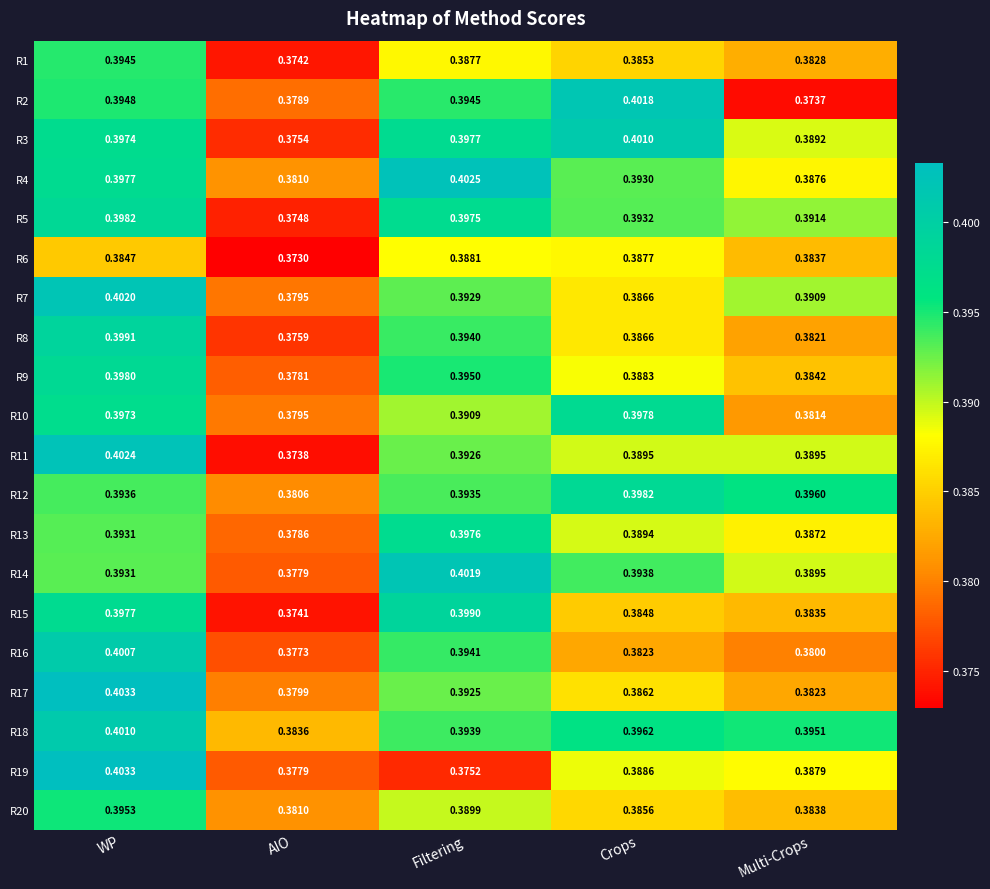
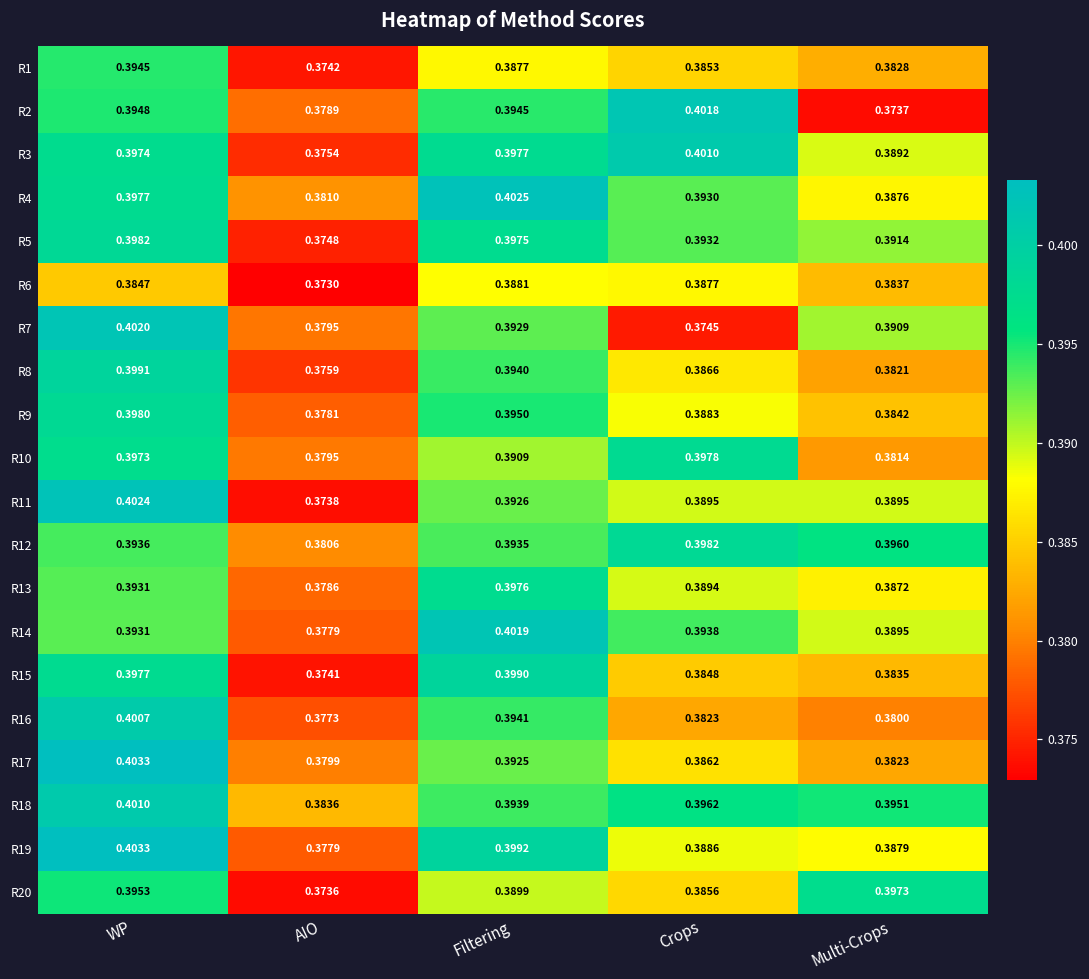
  {
    "R1": {
      "WP": 0.3945,
      "AIO": 0.3742,
      "Filtering": 0.3877,
      "Crops": 0.3853,
      "Multi-Crops": 0.3828
    },
    "R2": {
      "WP": 0.3948,
      "AIO": 0.3789,
      "Filtering": 0.3945,
      "Crops": 0.4018,
      "Multi-Crops": 0.3737
    },
    "R3": {
      "WP": 0.3974,
      "AIO": 0.3754,
      "Filtering": 0.3977,
      "Crops": 0.4010,
      "Multi-Crops": 0.3892
    },
    "R4": {
      "WP": 0.3977,
      "AIO": 0.3810,
      "Filtering": 0.4025,
      "Crops": 0.3930,
      "Multi-Crops": 0.3876
    },
    "R5": {
      "WP": 0.3982,
      "AIO": 0.3748,
      "Filtering": 0.3975,
      "Crops": 0.3932,
      "Multi-Crops": 0.3914
    },
    "R6": {
      "WP": 0.3847,
      "AIO": 0.3730,
      "Filtering": 0.3881,
      "Crops": 0.3877,
      "Multi-Crops": 0.3837
    },
    "R7": {
      "WP": 0.4020,
      "AIO": 0.3795,
      "Filtering": 0.3929,
-     "Crops": 0.3866,
+     "Crops": 0.3745,
      "Multi-Crops": 0.3909
    },
    "R8": {
      "WP": 0.3991,
      "AIO": 0.3759,
      "Filtering": 0.3940,
      "Crops": 0.3866,
      "Multi-Crops": 0.3821
    },
    "R9": {
      "WP": 0.3980,
      "AIO": 0.3781,
      "Filtering": 0.3950,
      "Crops": 0.3883,
      "Multi-Crops": 0.3842
    },
    "R10": {
      "WP": 0.3973,
      "AIO": 0.3795,
      "Filtering": 0.3909,
      "Crops": 0.3978,
      "Multi-Crops": 0.3814
    },
    "R11": {
      "WP": 0.4024,
      "AIO": 0.3738,
      "Filtering": 0.3926,
      "Crops": 0.3895,
      "Multi-Crops": 0.3895
    },
    "R12": {
      "WP": 0.3936,
      "AIO": 0.3806,
      "Filtering": 0.3935,
      "Crops": 0.3982,
      "Multi-Crops": 0.3960
    },
    "R13": {
      "WP": 0.3931,
      "AIO": 0.3786,
      "Filtering": 0.3976,
      "Crops": 0.3894,
      "Multi-Crops": 0.3872
    },
    "R14": {
      "WP": 0.3931,
      "AIO": 0.3779,
      "Filtering": 0.4019,
      "Crops": 0.3938,
      "Multi-Crops": 0.3895
    },
    "R15": {
      "WP": 0.3977,
      "AIO": 0.3741,
      "Filtering": 0.3990,
      "Crops": 0.3848,
      "Multi-Crops": 0.3835
    },
    "R16": {
      "WP": 0.4007,
      "AIO": 0.3773,
      "Filtering": 0.3941,
      "Crops": 0.3823,
      "Multi-Crops": 0.3800
    },
    "R17": {
      "WP": 0.4033,
      "AIO": 0.3799,
      "Filtering": 0.3925,
      "Crops": 0.3862,
      "Multi-Crops": 0.3823
    },
    "R18": {
      "WP": 0.4010,
      "AIO": 0.3836,
      "Filtering": 0.3939,
      "Crops": 0.3962,
      "Multi-Crops": 0.3951
    },
    "R19": {
      "WP": 0.4033,
      "AIO": 0.3779,
-     "Filtering": 0.3752,
+     "Filtering": 0.3992,
      "Crops": 0.3886,
      "Multi-Crops": 0.3879
    },
    "R20": {
      "WP": 0.3953,
-     "AIO": 0.3810,
+     "AIO": 0.3736,
      "Filtering": 0.3899,
      "Crops": 0.3856,
-     "Multi-Crops": 0.3838
+     "Multi-Crops": 0.3973
    }
  }
